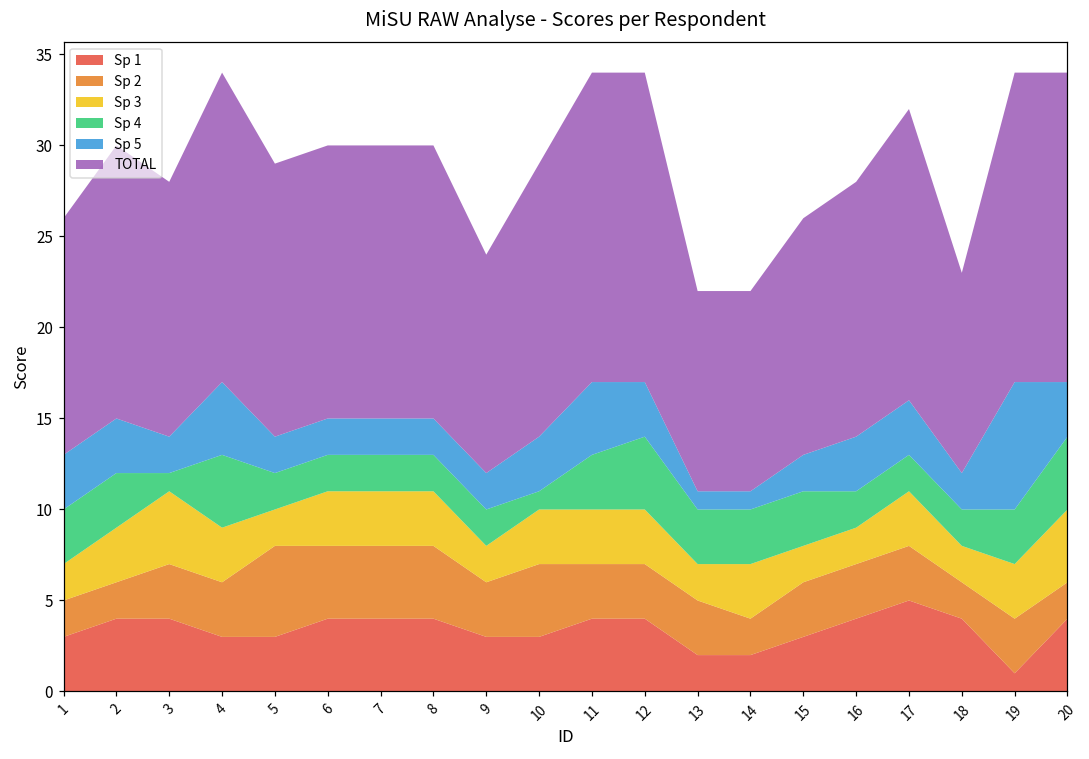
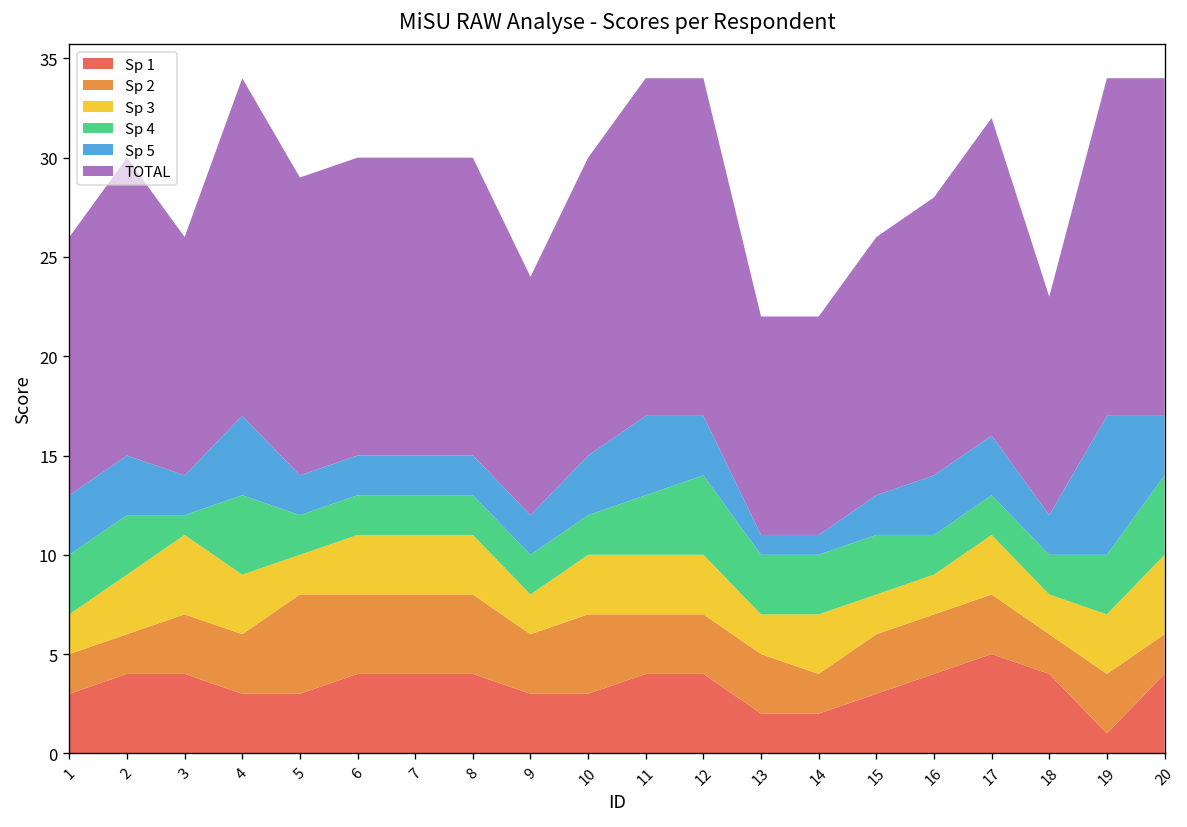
  {
    "Sp 3": {
      "1": 2,
      "2": 3,
      "3": 4,
      "4": 3,
      "5": 2,
      "6": 3,
      "7": 3,
      "8": 3,
      "9": 2,
      "10": 3,
      "11": 3,
      "12": 3,
      "13": 2,
      "14": 3,
      "15": 2,
      "16": 2,
      "17": 3,
      "18": 2,
      "19": 3,
      "20": 4
    },
    "Sp 4": {
-     "10": 1
+     "10": 2
    },
    "TOTAL": {
      "1": 13,
-     "3": 14,
+     "3": 12,
      "4": 17,
      "5": 15,
      "6": 15,
      "7": 15,
      "8": 15,
      "9": 12,
      "10": 15,
      "11": 17,
      "12": 17,
      "13": 11,
      "14": 11,
      "15": 13,
      "16": 14,
      "17": 16,
      "18": 11,
      "19": 17,
      "20": 17
    }
  }
